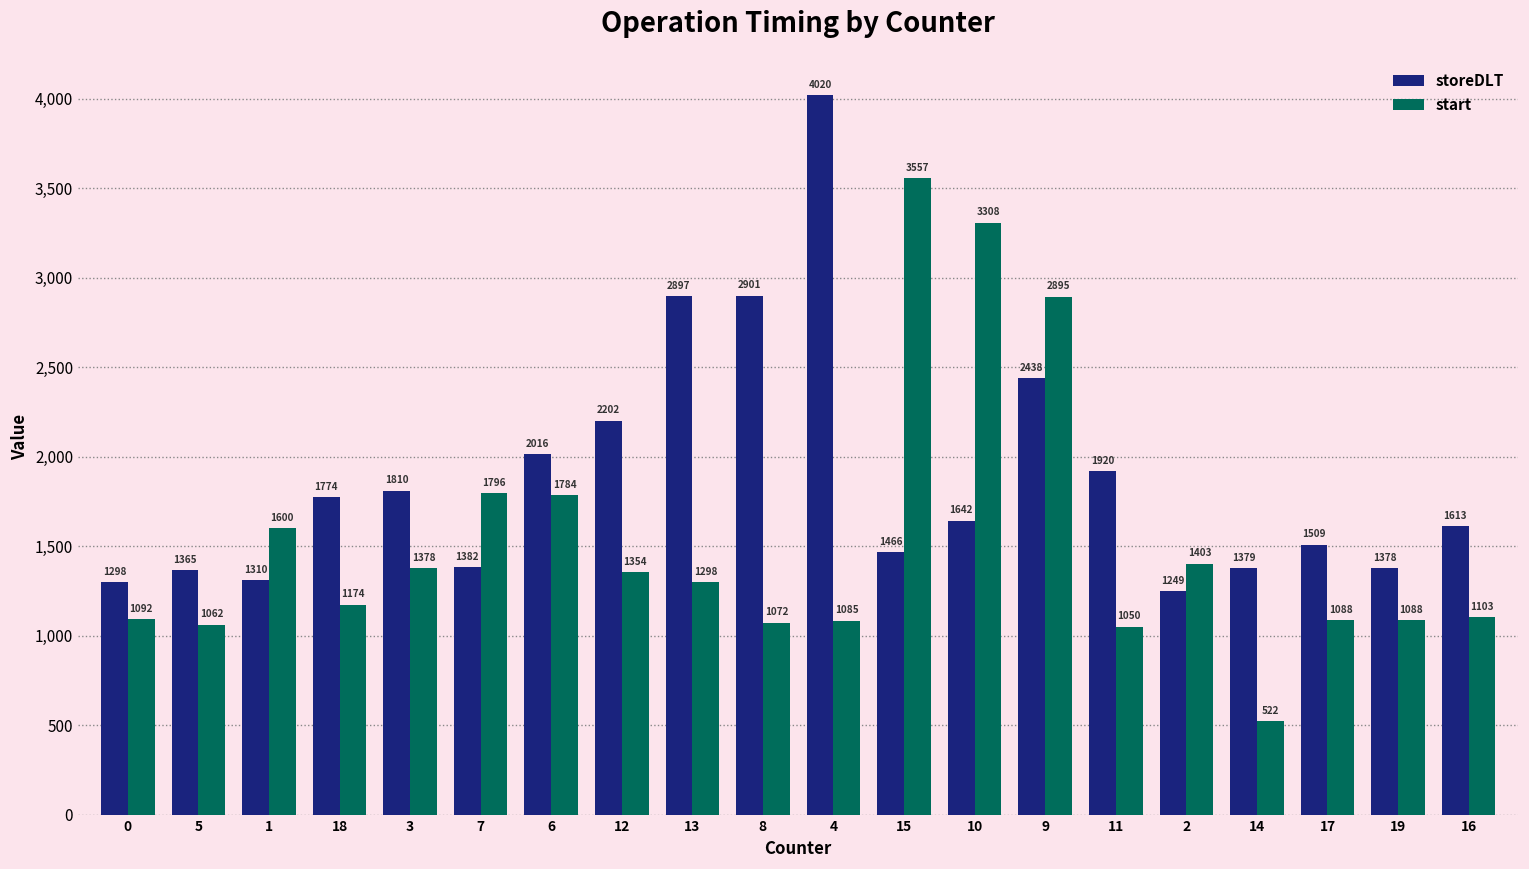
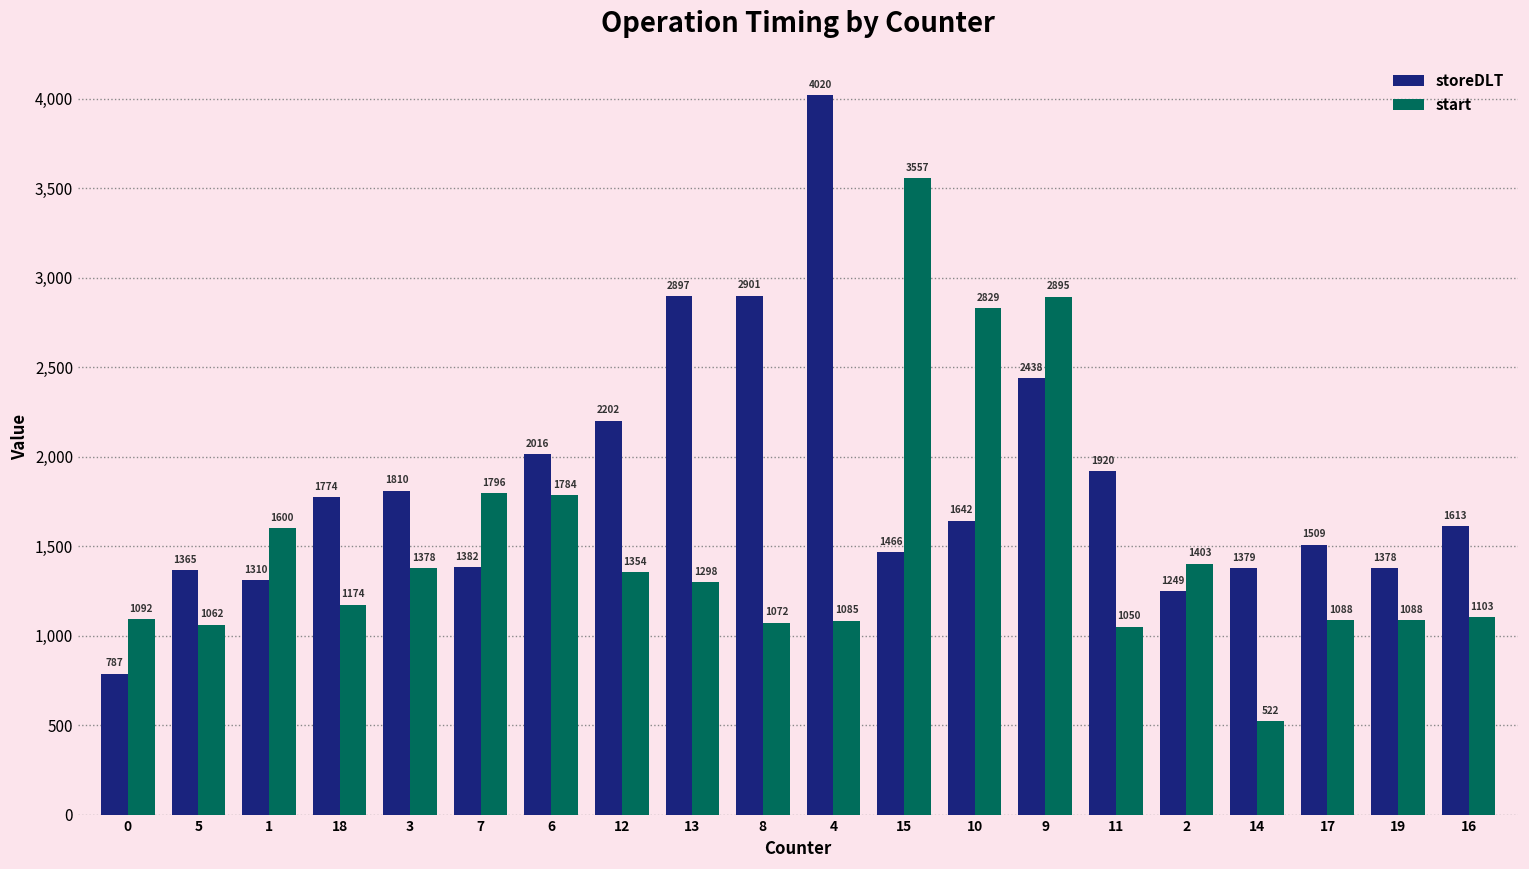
  {
    "storeDLT": {
-     "0": 1298,
+     "0": 787,
      "5": 1365,
      "1": 1310,
      "18": 1774,
      "3": 1810,
      "7": 1382,
      "6": 2016,
      "12": 2202,
      "13": 2897,
      "8": 2901,
      "4": 4020,
      "15": 1466,
      "10": 1642,
      "9": 2438,
      "11": 1920,
      "2": 1249,
      "14": 1379,
      "17": 1509,
      "19": 1378,
      "16": 1613
    },
    "start": {
      "0": 1092,
      "5": 1062,
      "1": 1600,
      "18": 1174,
      "3": 1378,
      "7": 1796,
      "6": 1784,
      "12": 1354,
      "13": 1298,
      "8": 1072,
      "4": 1085,
      "15": 3557,
-     "10": 3308,
+     "10": 2829,
      "9": 2895,
      "11": 1050,
      "2": 1403,
      "14": 522,
      "17": 1088,
      "19": 1088,
      "16": 1103
    }
  }
